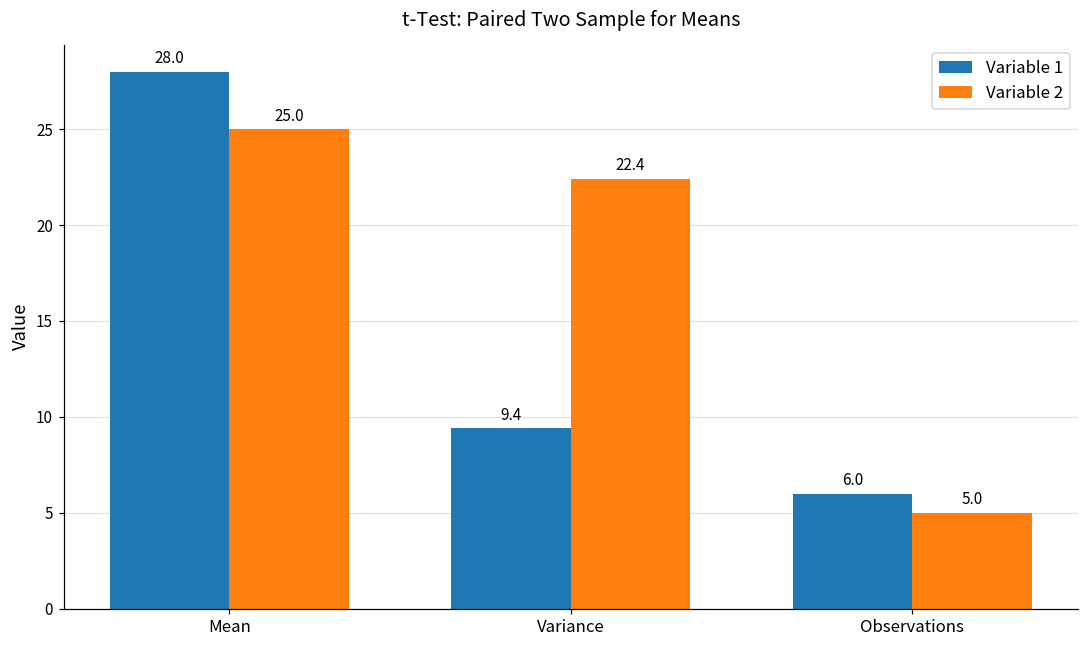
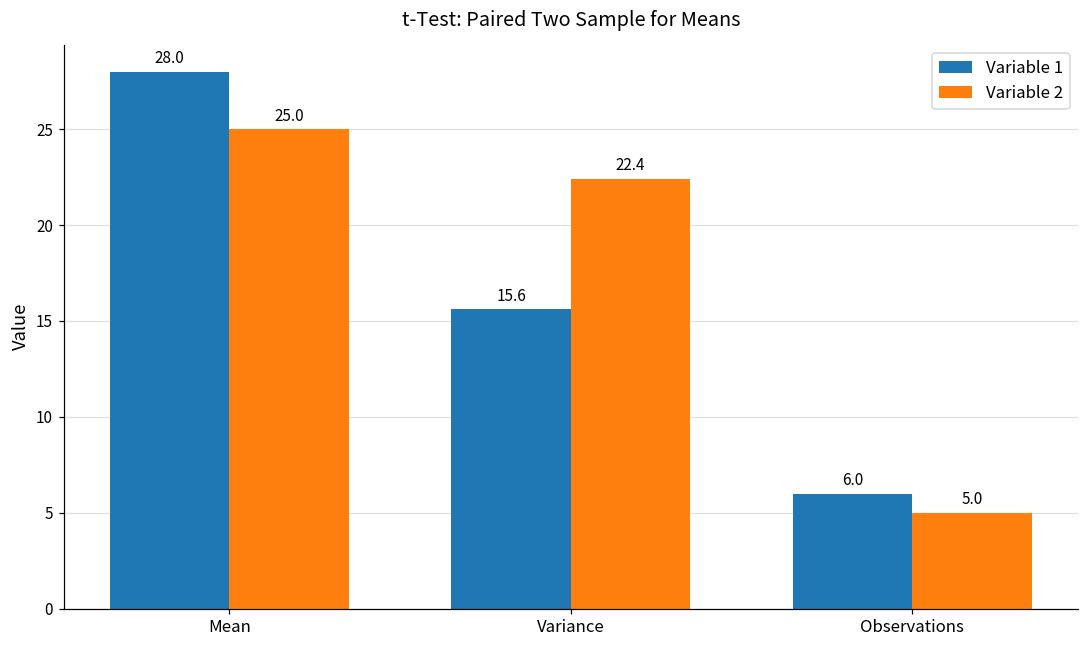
  {
    "Variable 1": {
      "Mean": 28.0,
-     "Variance": 9.4,
+     "Variance": 15.6,
      "Observations": 6.0
    },
    "Variable 2": {
      "Mean": 25.0,
      "Variance": 22.4,
      "Observations": 5.0
    }
  }
